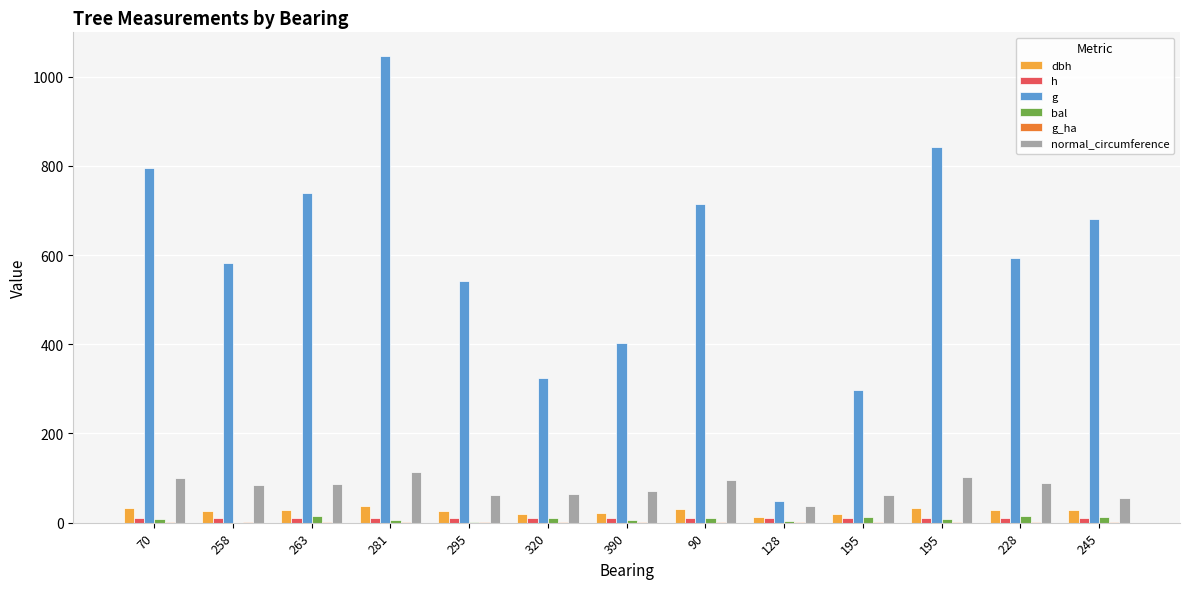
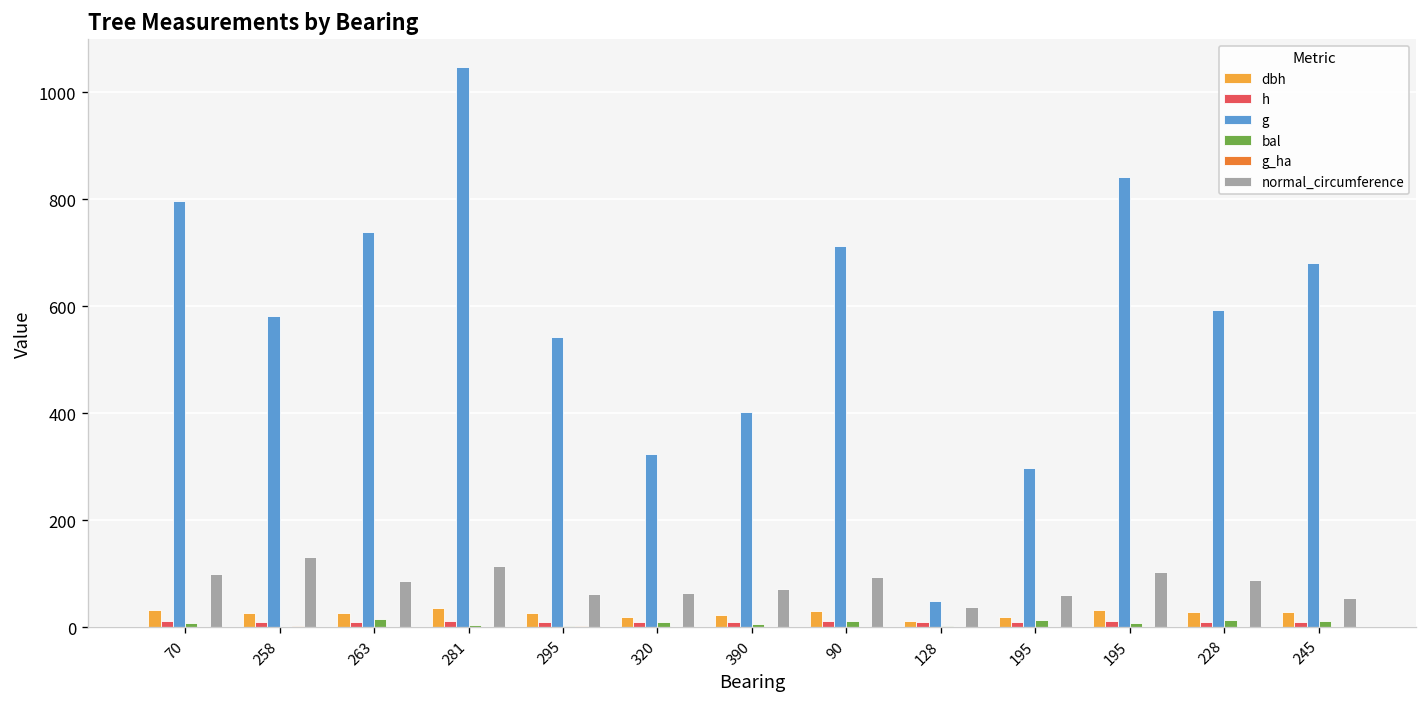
  {
    "g": {
      "70": 800,
      "258": 580,
      "263": 740,
      "281": 1050,
      "295": 540,
      "320": 320,
      "390": 400,
      "90": 710,
      "128": 50,
      "228": 590,
      "245": 680
    },
    "bal": {
      "70": 10,
      "258": 0,
      "263": 10,
      "320": 10,
      "390": 10,
      "90": 10,
      "228": 10,
      "245": 10
    },
    "normal_circumference": {
      "70": 100,
-     "258": 90,
+     "258": 130,
      "263": 90,
      "281": 110,
      "295": 60,
      "320": 60,
      "390": 70,
      "90": 90,
      "128": 40,
      "228": 90,
      "245": 50
    }
  }
